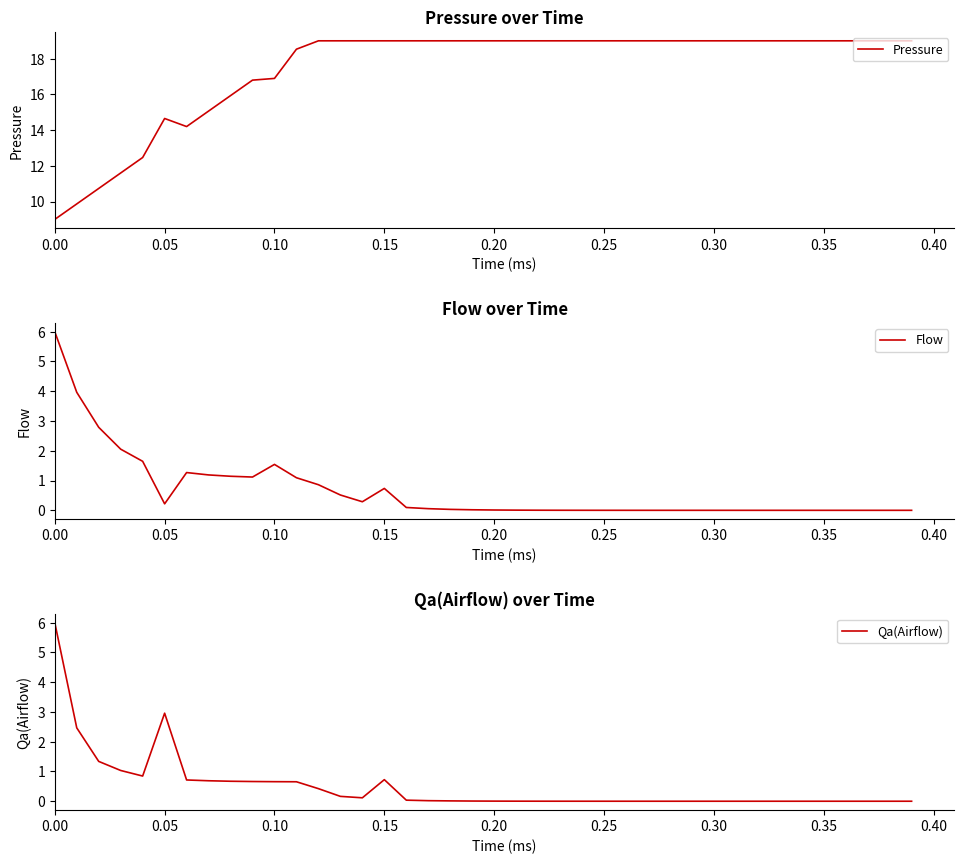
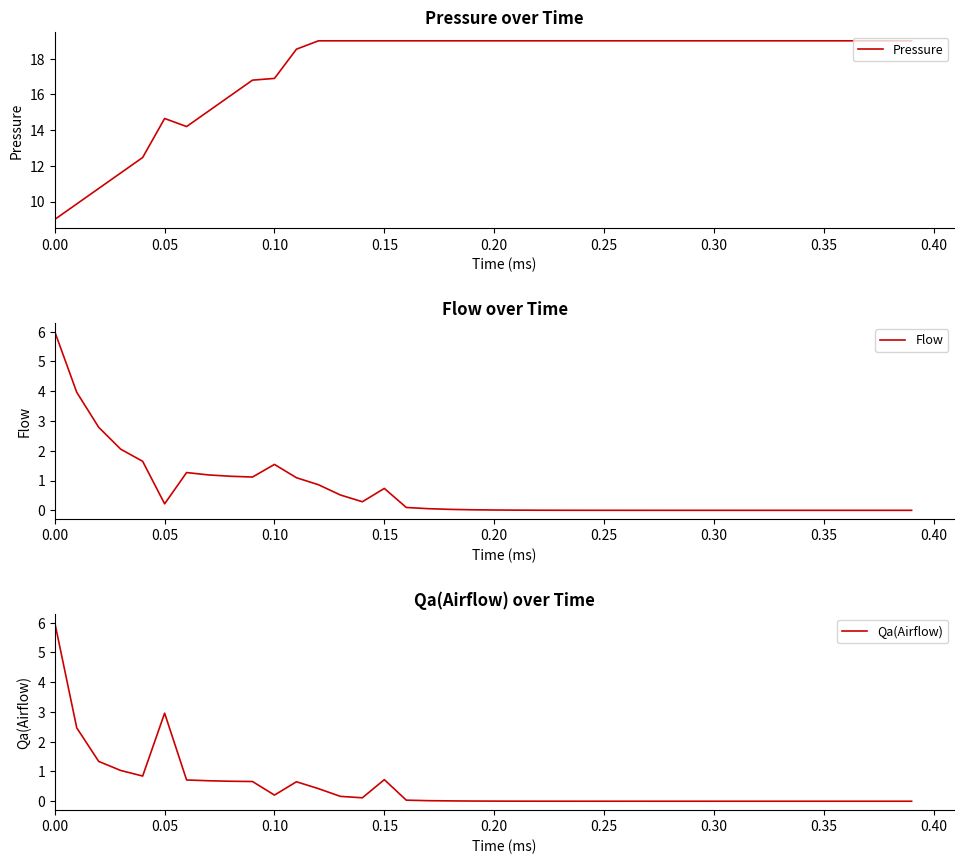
  {
    "Pressure over Time": {
      "0.00": 9.0,
      "0.05": 14.7,
      "0.10": 16.9,
      "0.15": 19.0,
      "0.20": 19.0,
      "0.25": 19.0,
      "0.30": 19.0,
      "0.35": 19.0
    },
    "Flow over Time": {
      "0.00": 6.0,
      "0.05": 0.2,
      "0.10": 1.5,
      "0.15": 0.7,
      "0.20": 0.0,
      "0.25": 0.0,
      "0.30": 0.0,
      "0.35": 0.0
    },
    "Qa(Airflow) over Time": {
      "0.00": 6.0,
      "0.05": 3.0,
-     "0.10": 0.7,
+     "0.10": 0.2,
      "0.15": 0.7,
      "0.20": 0.0,
      "0.25": 0.0,
      "0.30": 0.0,
      "0.35": 0.0
    }
  }
